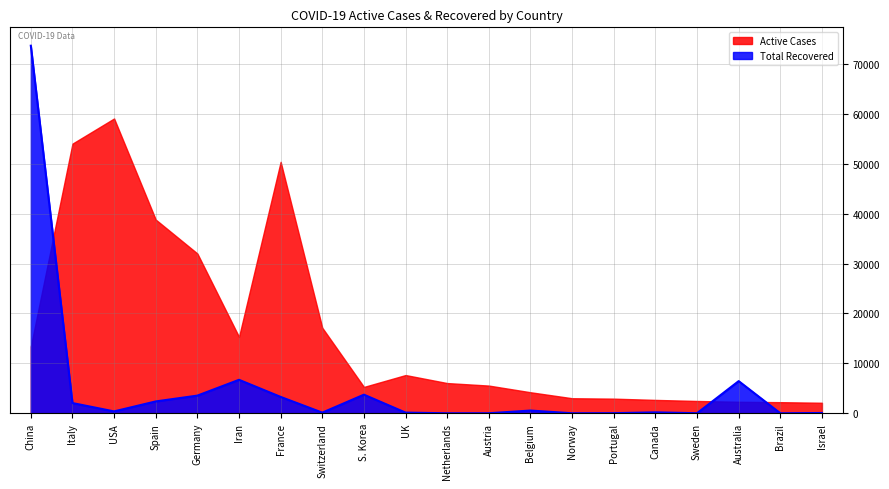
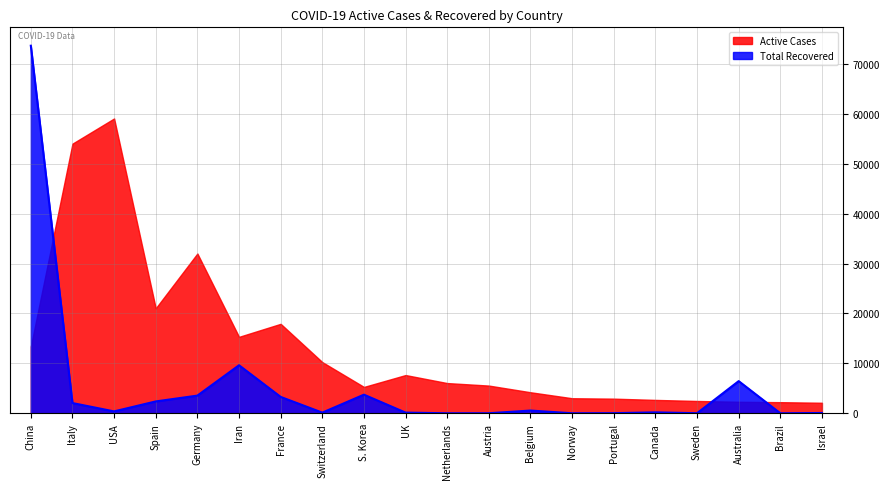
  {
    "Total Recovered": {
      "China": 74000,
      "Italy": 2000,
      "USA": 0,
      "Spain": 2000,
      "Germany": 4000,
-     "Iran": 7000,
+     "Iran": 10000,
      "France": 3000,
      "Switzerland": 0,
      "S. Korea": 4000,
      "UK": 0,
      "Netherlands": 0,
      "Austria": 0,
      "Belgium": 1000,
      "Norway": 0,
      "Portugal": 0,
      "Canada": 0,
      "Sweden": 0,
      "Australia": 6000,
      "Brazil": 0,
      "Israel": 0
    },
    "Active Cases": {
      "China": 13000,
      "Italy": 54000,
      "USA": 59000,
-     "Spain": 39000,
+     "Spain": 21000,
      "Germany": 32000,
      "Iran": 15000,
-     "France": 50000,
-     "Switzerland": 17000,
+     "France": 18000,
+     "Switzerland": 10000,
      "S. Korea": 5000,
      "UK": 8000,
      "Netherlands": 6000,
      "Austria": 6000,
      "Belgium": 4000,
      "Norway": 3000,
      "Portugal": 3000,
      "Canada": 3000,
      "Sweden": 2000,
      "Australia": 2000,
      "Brazil": 2000,
      "Israel": 2000
    }
  }
